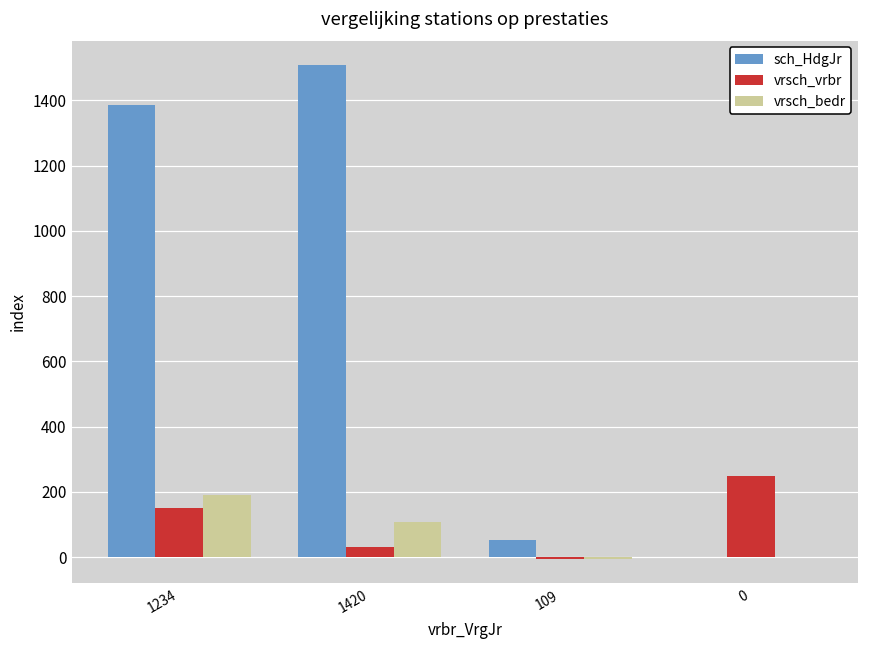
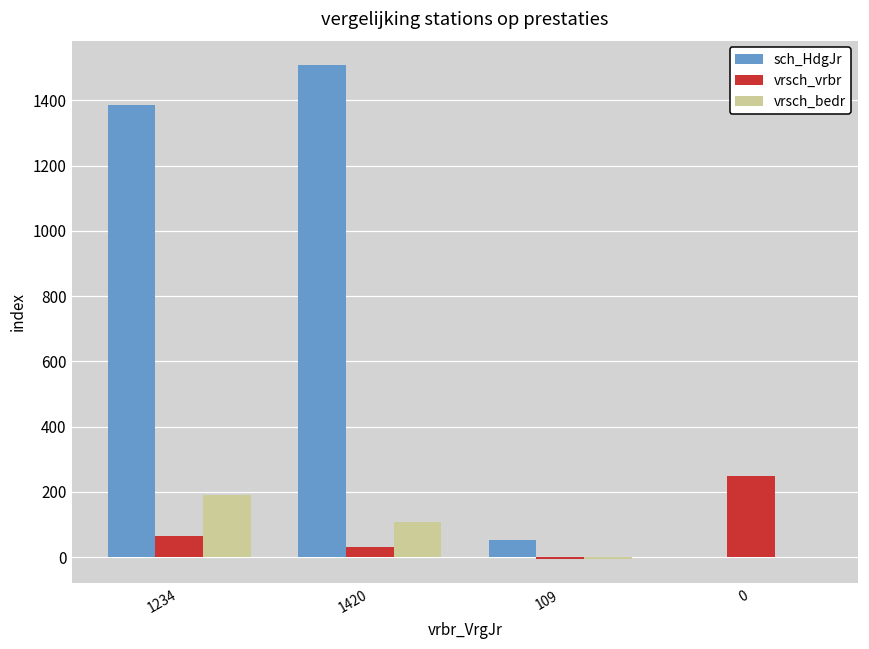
  {
    "sch_HdgJr": {
      "1234": 1390,
      "1420": 1510,
      "109": 50,
      "0": 0
    },
    "vrsch_vrbr": {
-     "1234": 150,
+     "1234": 70,
      "1420": 30,
      "0": 250
    },
    "vrsch_bedr": {
      "1234": 190,
      "1420": 110,
      "0": 0
    }
  }
